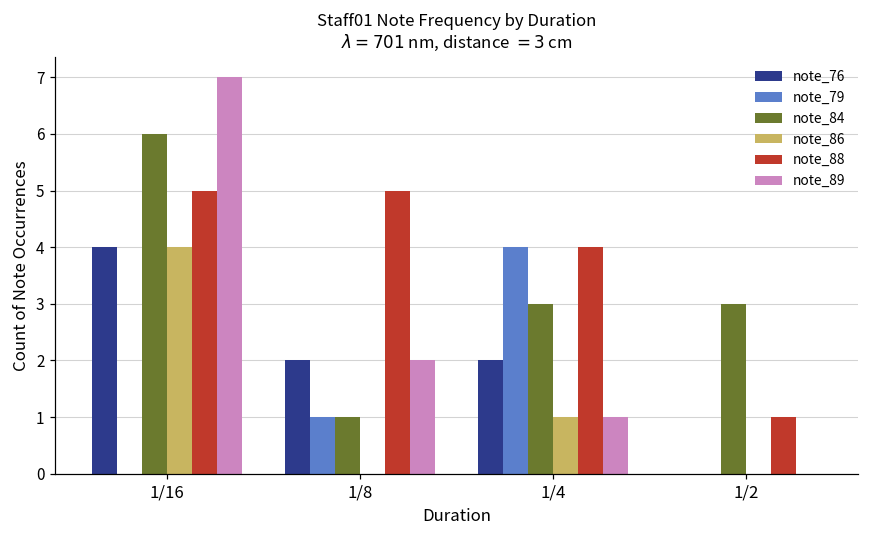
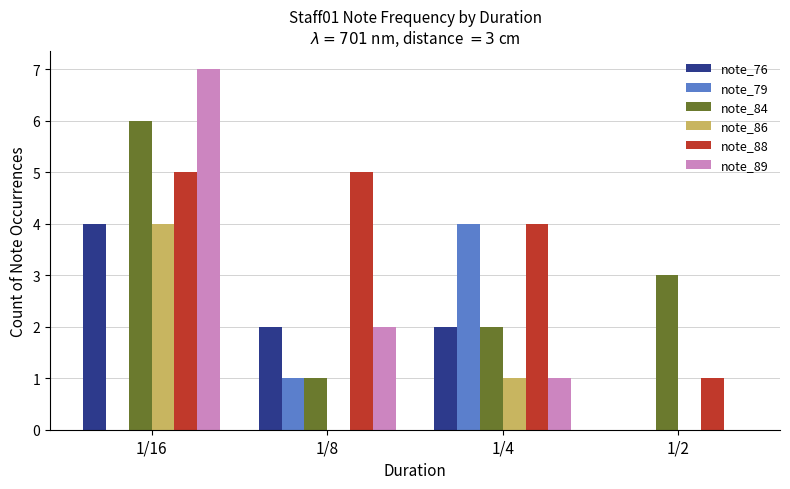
  {
    "note_76": {
      "1/16": 4,
      "1/8": 2,
      "1/4": 2,
      "1/2": 0
    },
    "note_79": {
      "1/16": 0,
      "1/8": 1,
      "1/4": 4,
      "1/2": 0
    },
    "note_84": {
      "1/16": 6,
      "1/8": 1,
-     "1/4": 3,
+     "1/4": 2,
      "1/2": 3
    },
    "note_86": {
      "1/16": 4,
      "1/8": 0,
      "1/4": 1,
      "1/2": 0
    },
    "note_88": {
      "1/16": 5,
      "1/8": 5,
      "1/4": 4,
      "1/2": 1
    },
    "note_89": {
      "1/16": 7,
      "1/8": 2,
      "1/4": 1,
      "1/2": 0
    }
  }
